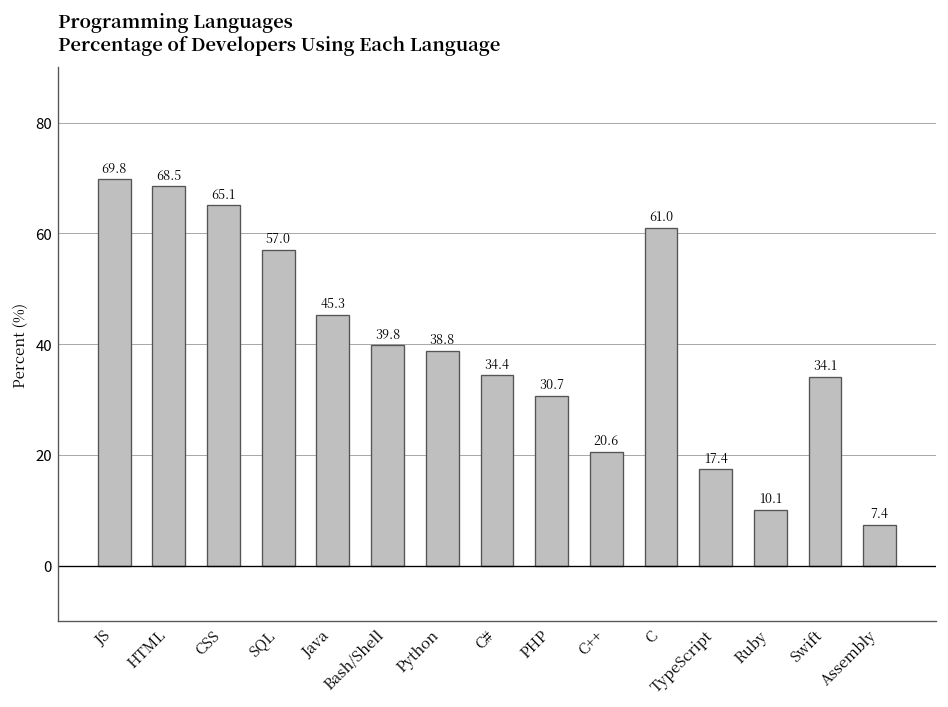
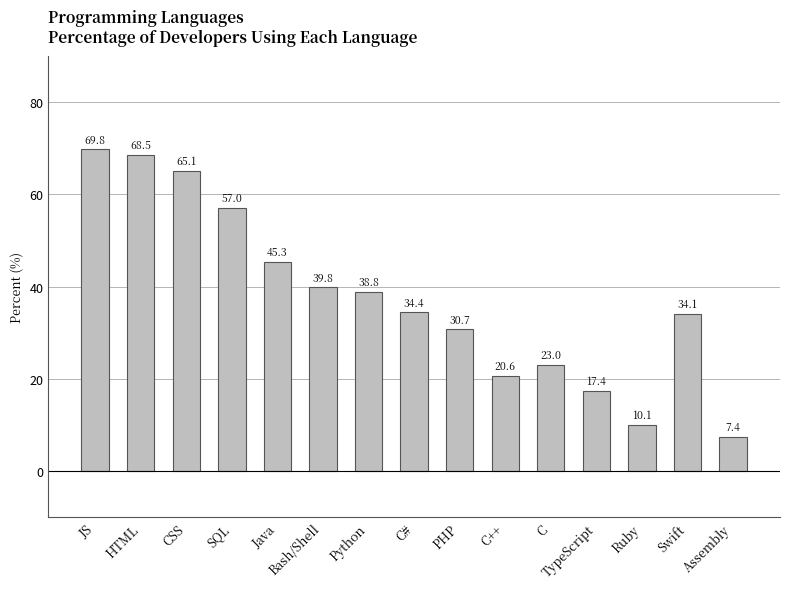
  {
    "JS": 69.8,
    "HTML": 68.5,
    "CSS": 65.1,
    "SQL": 57.0,
    "Java": 45.3,
    "Bash/Shell": 39.8,
    "Python": 38.8,
    "C#": 34.4,
    "PHP": 30.7,
    "C++": 20.6,
-   "C": 61.0,
+   "C": 23.0,
    "TypeScript": 17.4,
    "Ruby": 10.1,
    "Swift": 34.1,
    "Assembly": 7.4
  }
